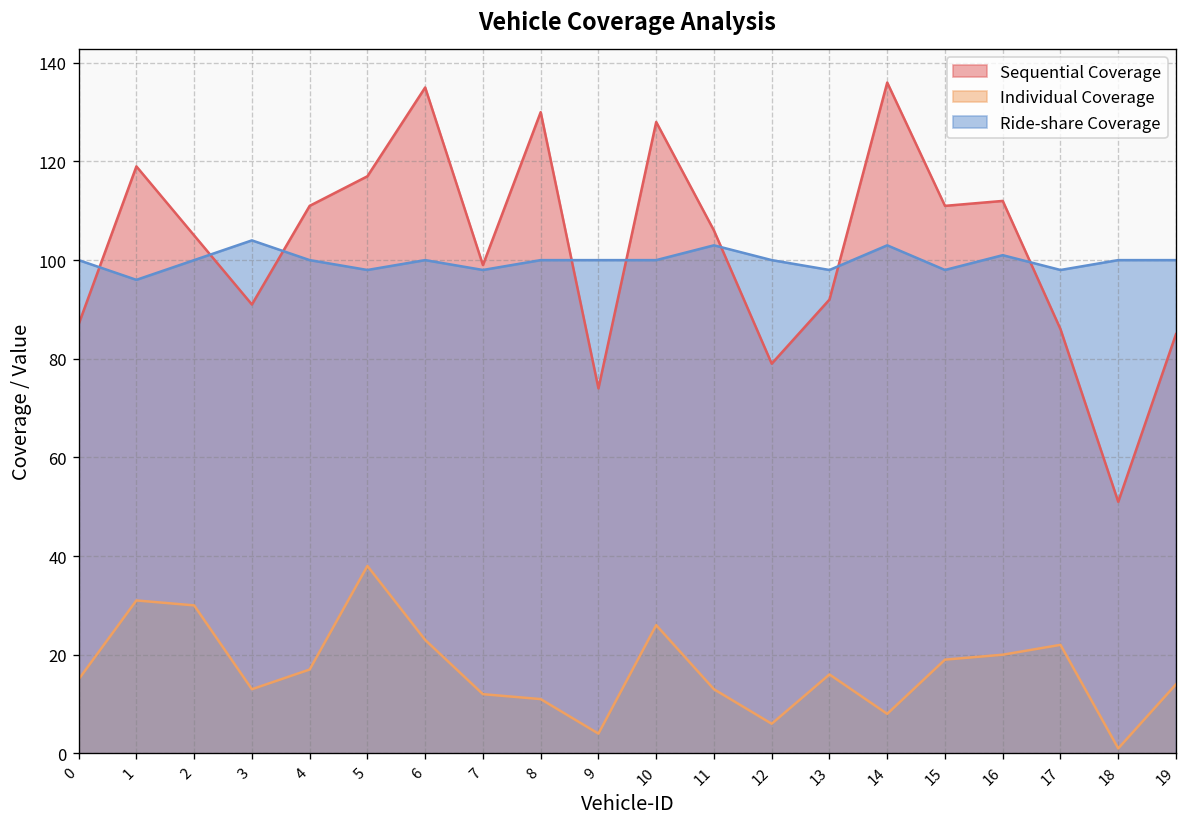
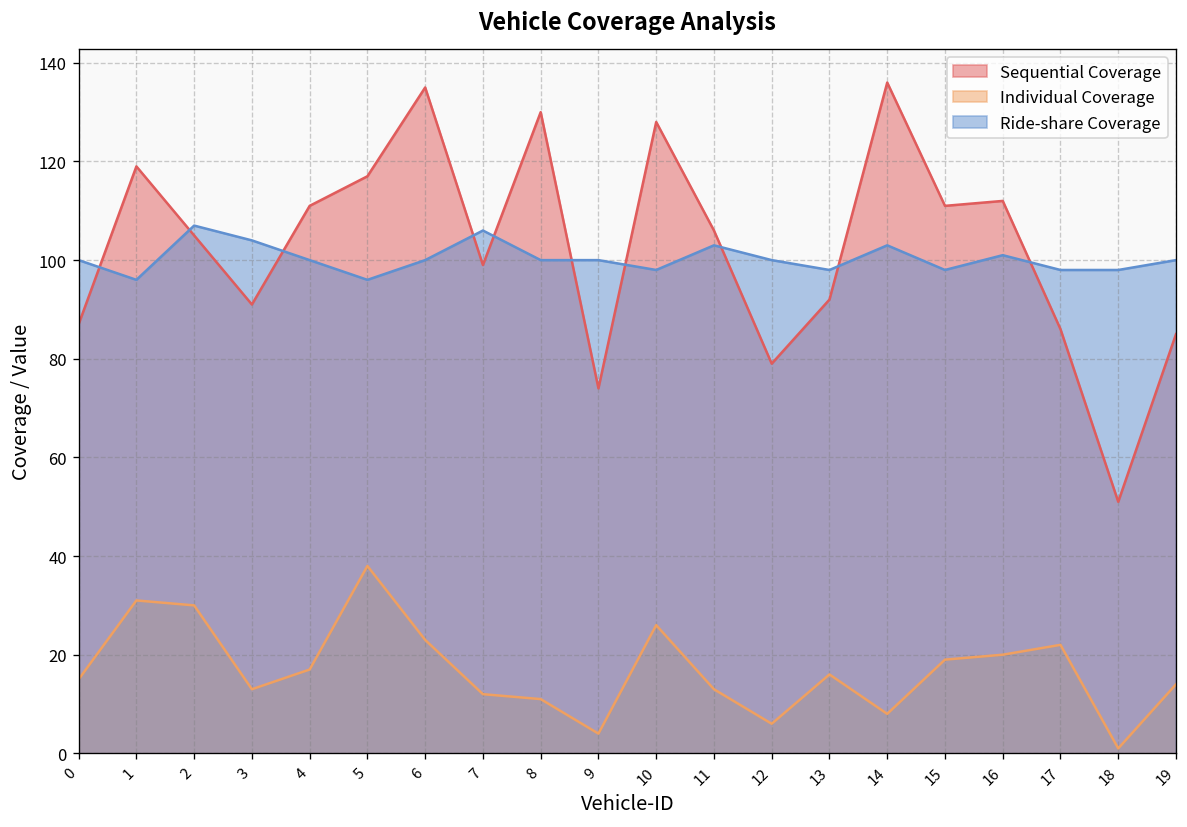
  {
    "Ride-share Coverage": {
      "0": 100,
      "1": 96,
-     "2": 100,
+     "2": 107,
      "3": 104,
      "4": 100,
-     "5": 98,
+     "5": 96,
      "6": 100,
-     "7": 98,
+     "7": 106,
      "8": 100,
      "9": 100,
-     "10": 100,
+     "10": 98,
      "11": 103,
      "12": 100,
      "13": 98,
      "14": 103,
      "15": 98,
      "16": 101,
      "17": 98,
-     "18": 100,
+     "18": 98,
      "19": 100
    }
  }
